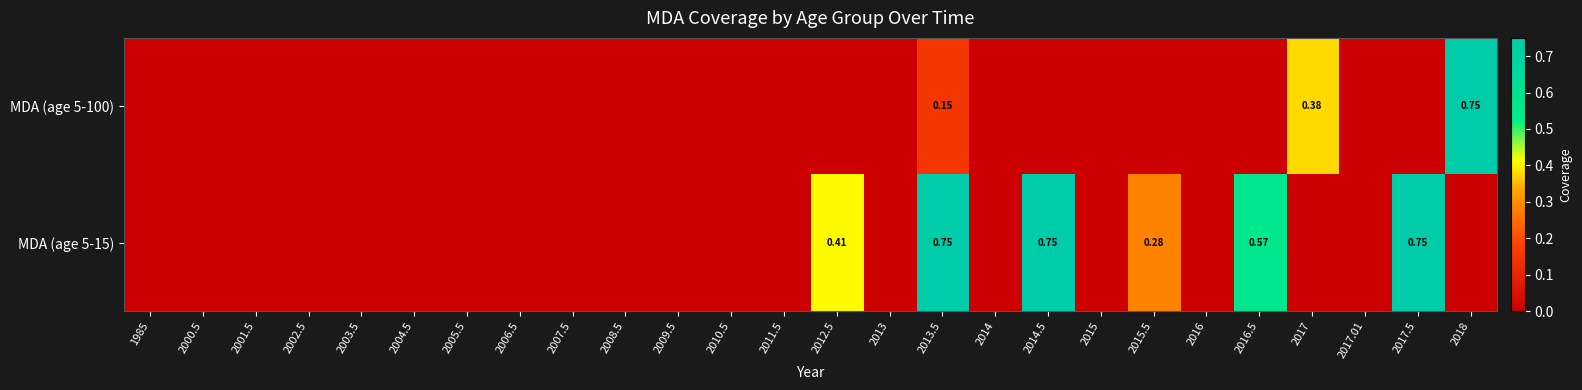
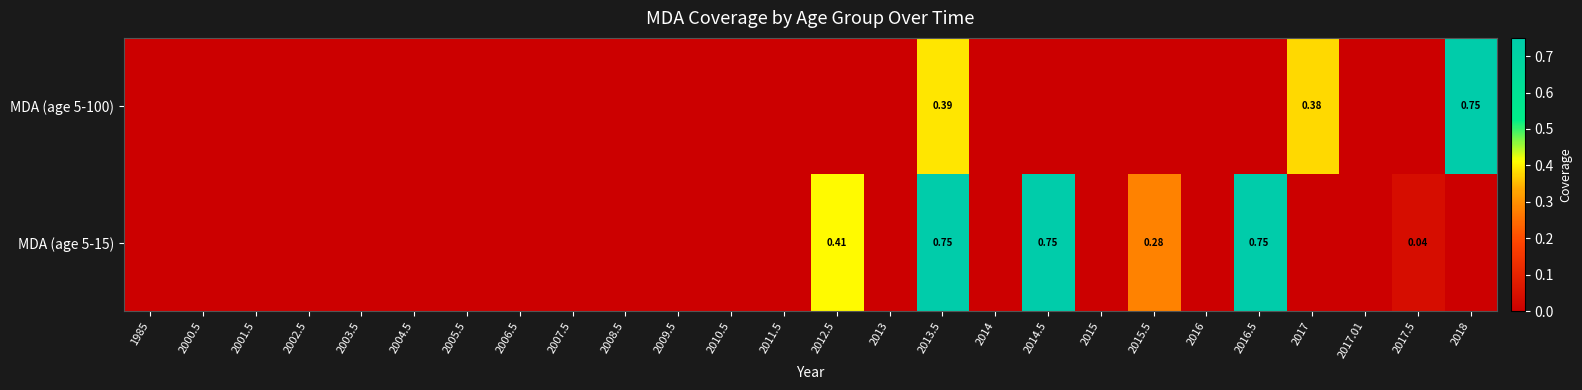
  {
    "MDA (age 5-100)": {
-     "2013.5": 0.15,
+     "2013.5": 0.39,
      "2017": 0.38,
      "2018": 0.75
    },
    "MDA (age 5-15)": {
      "2012.5": 0.41,
      "2013.5": 0.75,
      "2014.5": 0.75,
      "2015.5": 0.28,
-     "2016.5": 0.57,
-     "2017.5": 0.75
+     "2016.5": 0.75,
+     "2017.5": 0.04
    }
  }
